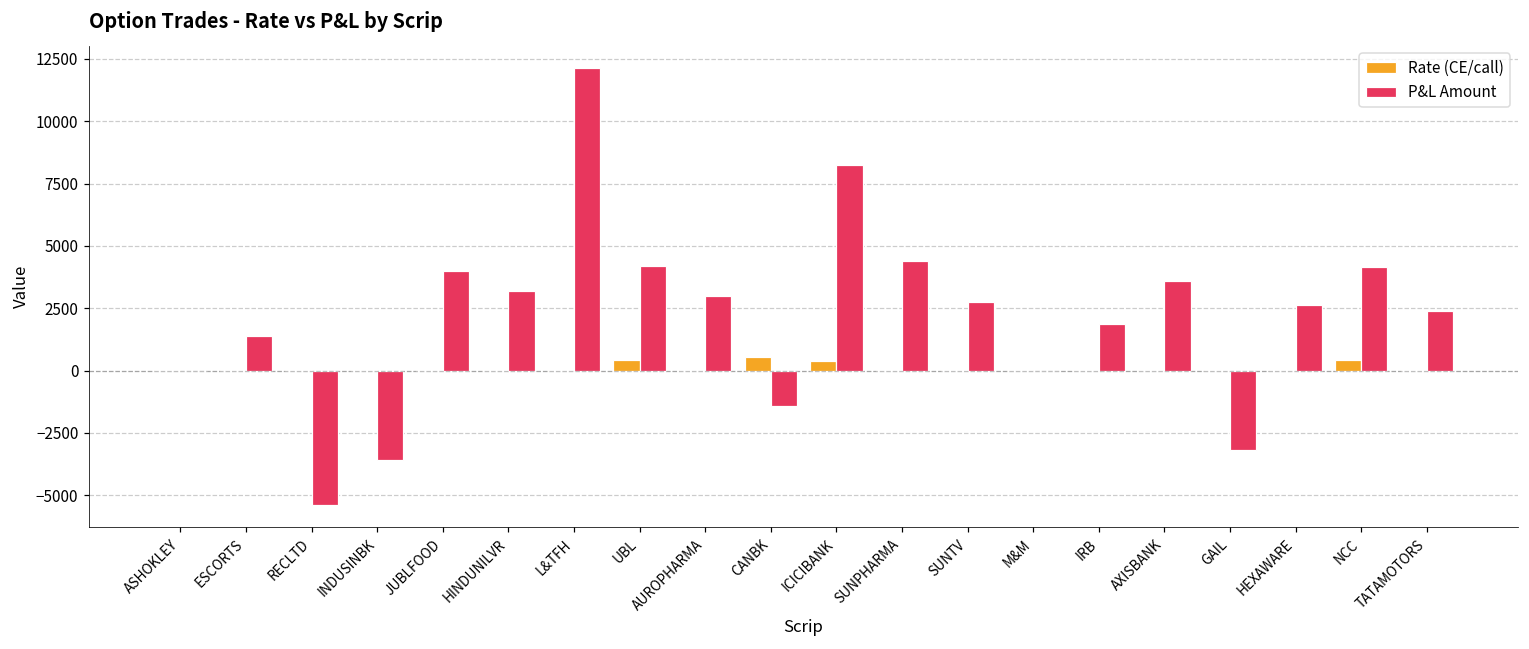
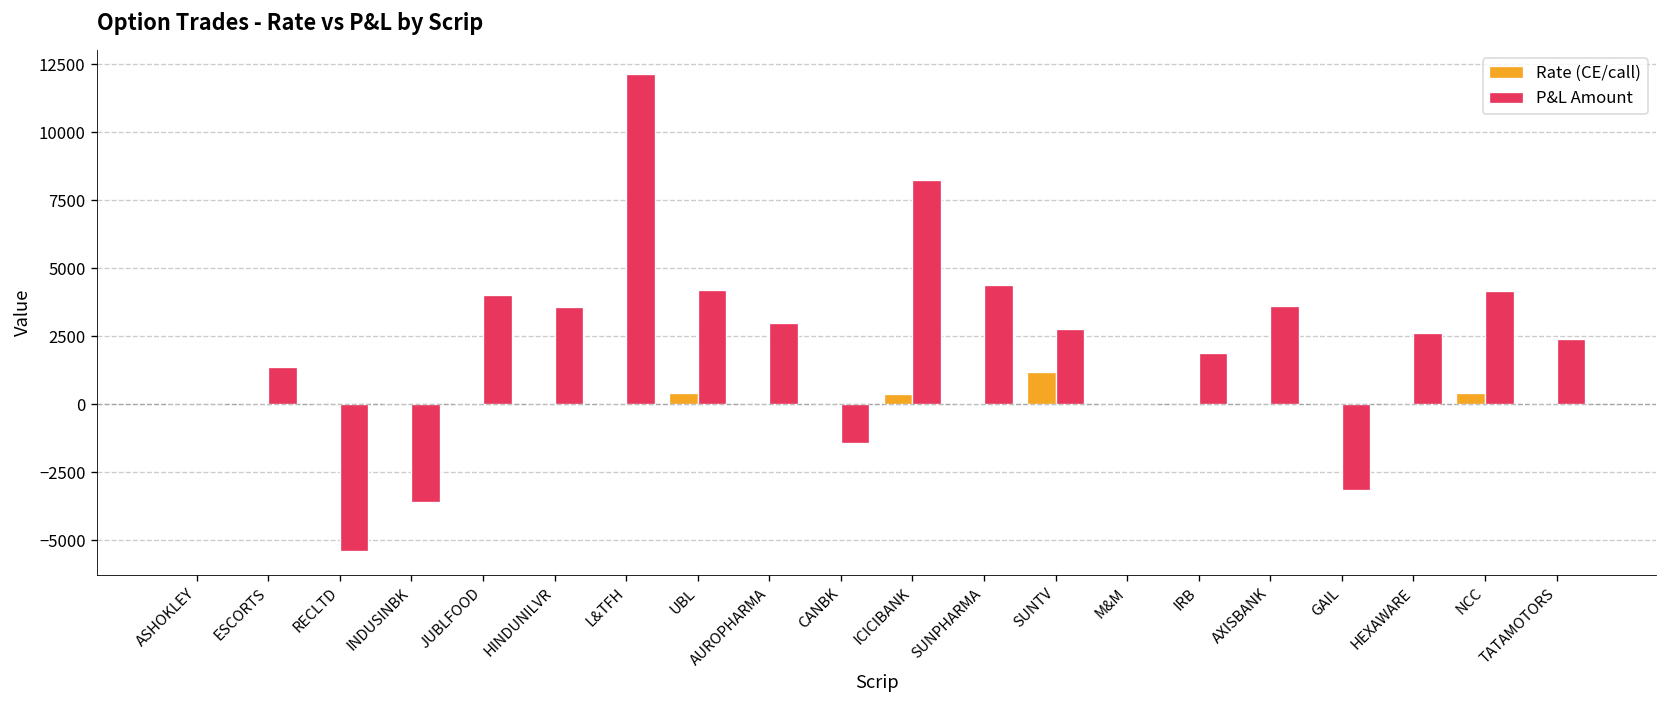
  {
    "Rate (CE/call)": {
      "UBL": 400,
-     "CANBK": 500,
+     "CANBK": 0,
      "ICICIBANK": 400,
-     "SUNTV": 0,
+     "SUNTV": 1200,
      "NCC": 400
    },
    "P&L Amount": {
      "ASHOKLEY": 0,
      "ESCORTS": 1400,
      "RECLTD": -5400,
      "INDUSINBK": -3600,
      "JUBLFOOD": 4000,
-     "HINDUNILVR": 3200,
+     "HINDUNILVR": 3600,
      "L&TFH": 12200,
      "UBL": 4200,
      "AUROPHARMA": 3000,
      "CANBK": -1400,
      "ICICIBANK": 8300,
      "SUNPHARMA": 4400,
      "SUNTV": 2800,
      "M&M": 0,
      "IRB": 1900,
      "AXISBANK": 3600,
      "GAIL": -3200,
      "HEXAWARE": 2600,
      "NCC": 4200,
      "TATAMOTORS": 2400
    }
  }
